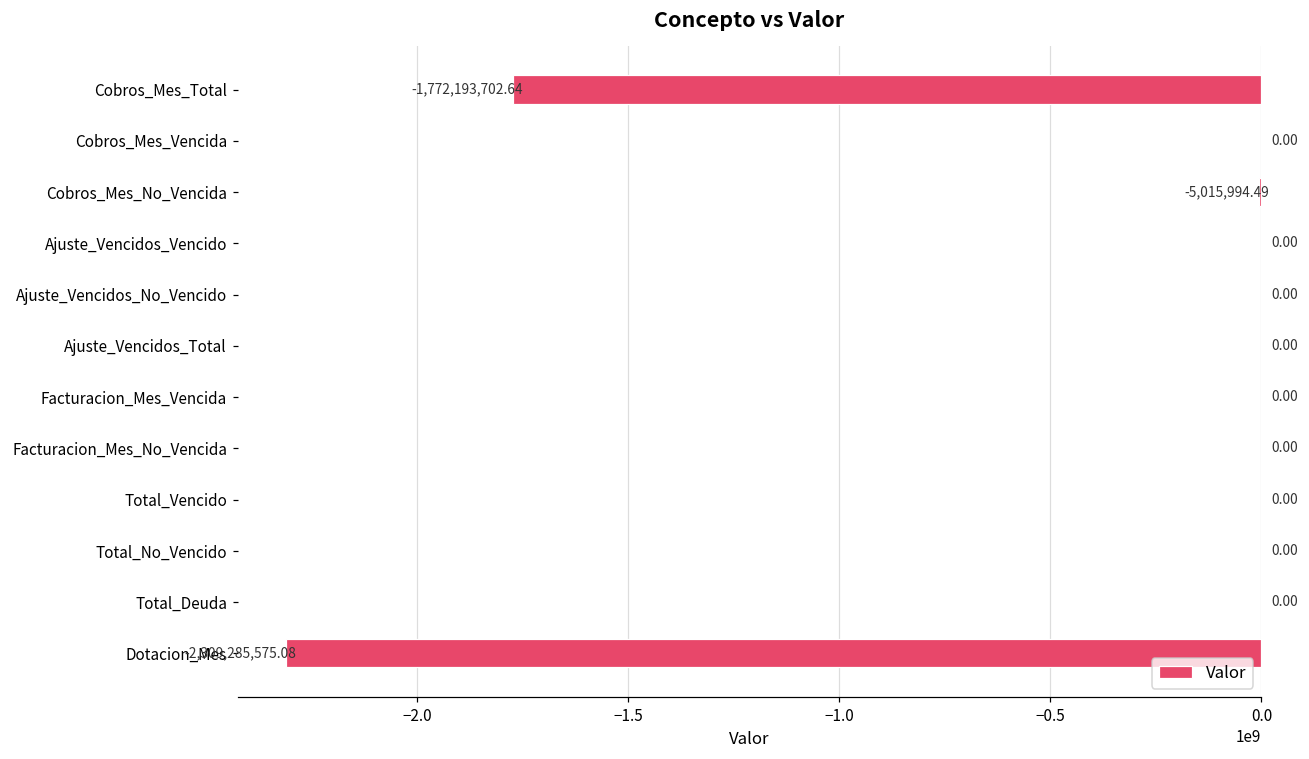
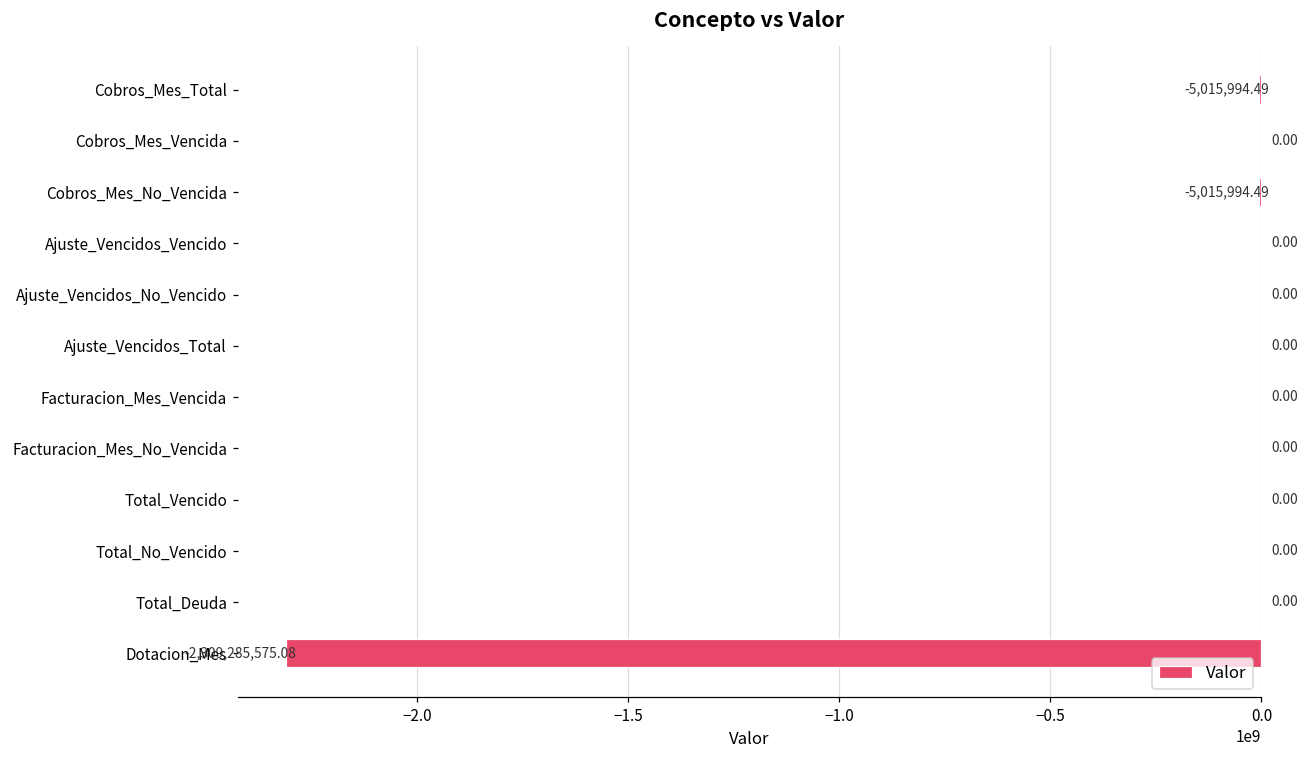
  {
-   "Cobros_Mes_Total": "-1,772,193,702.64",
+   "Cobros_Mes_Total": "-5,015,994.49",
    "Cobros_Mes_Vencida": "0.00",
    "Cobros_Mes_No_Vencida": "-5,015,994.49",
    "Ajuste_Vencidos_Vencido": "0.00",
    "Ajuste_Vencidos_No_Vencido": "0.00",
    "Ajuste_Vencidos_Total": "0.00",
    "Facturacion_Mes_Vencida": "0.00",
    "Facturacion_Mes_No_Vencida": "0.00",
    "Total_Vencido": "0.00",
    "Total_No_Vencido": "0.00",
    "Total_Deuda": "0.00",
    "Dotacion_Mes": "-2,309,285,575.08"
  }
